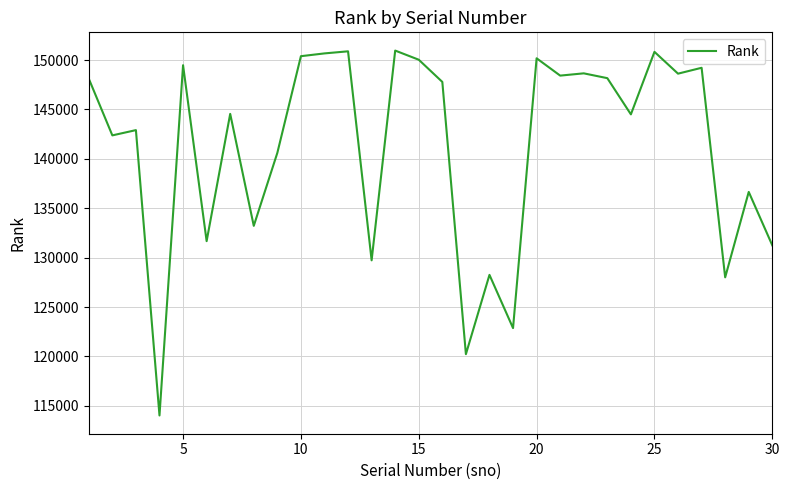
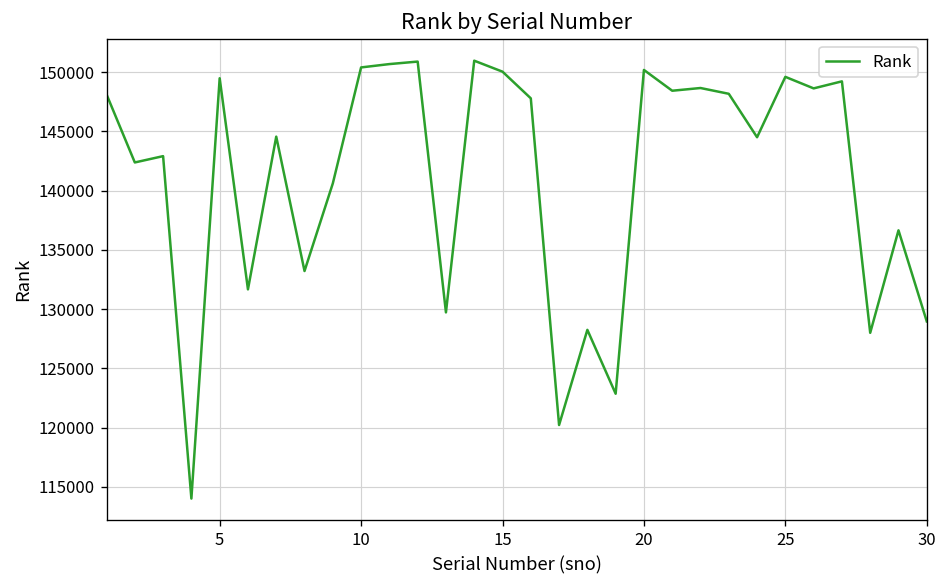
  {
    "5": 149000,
    "10": 150000,
    "15": 150000,
    "20": 150000,
-   "25": 151000,
-   "30": 131000
+   "25": 150000,
+   "30": 129000
  }
